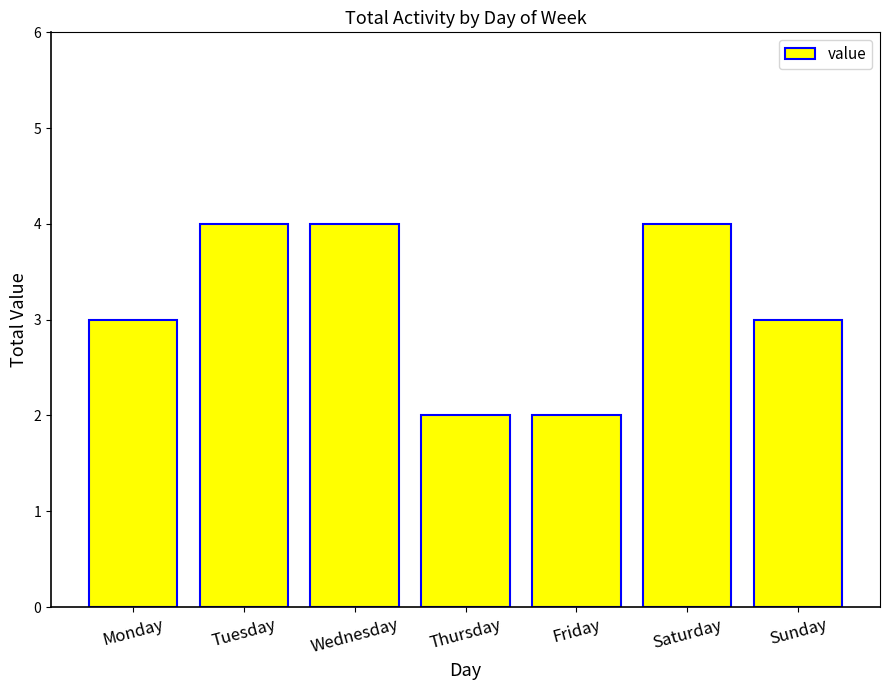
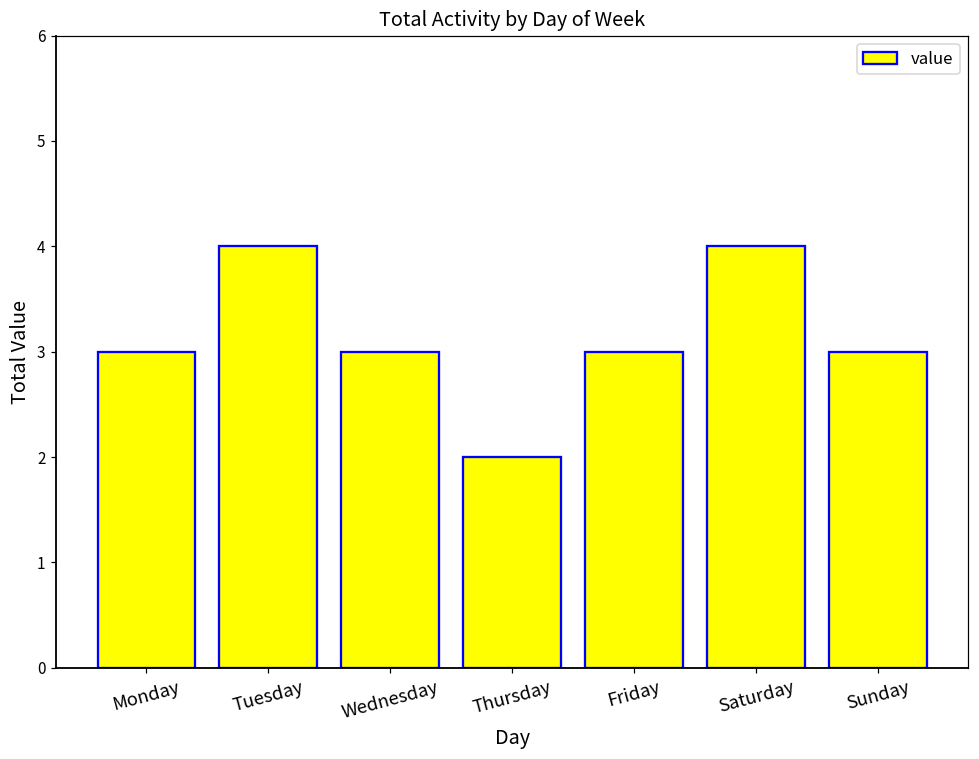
  {
    "Monday": 3,
    "Tuesday": 4,
-   "Wednesday": 4,
+   "Wednesday": 3,
    "Thursday": 2,
-   "Friday": 2,
+   "Friday": 3,
    "Saturday": 4,
    "Sunday": 3
  }
